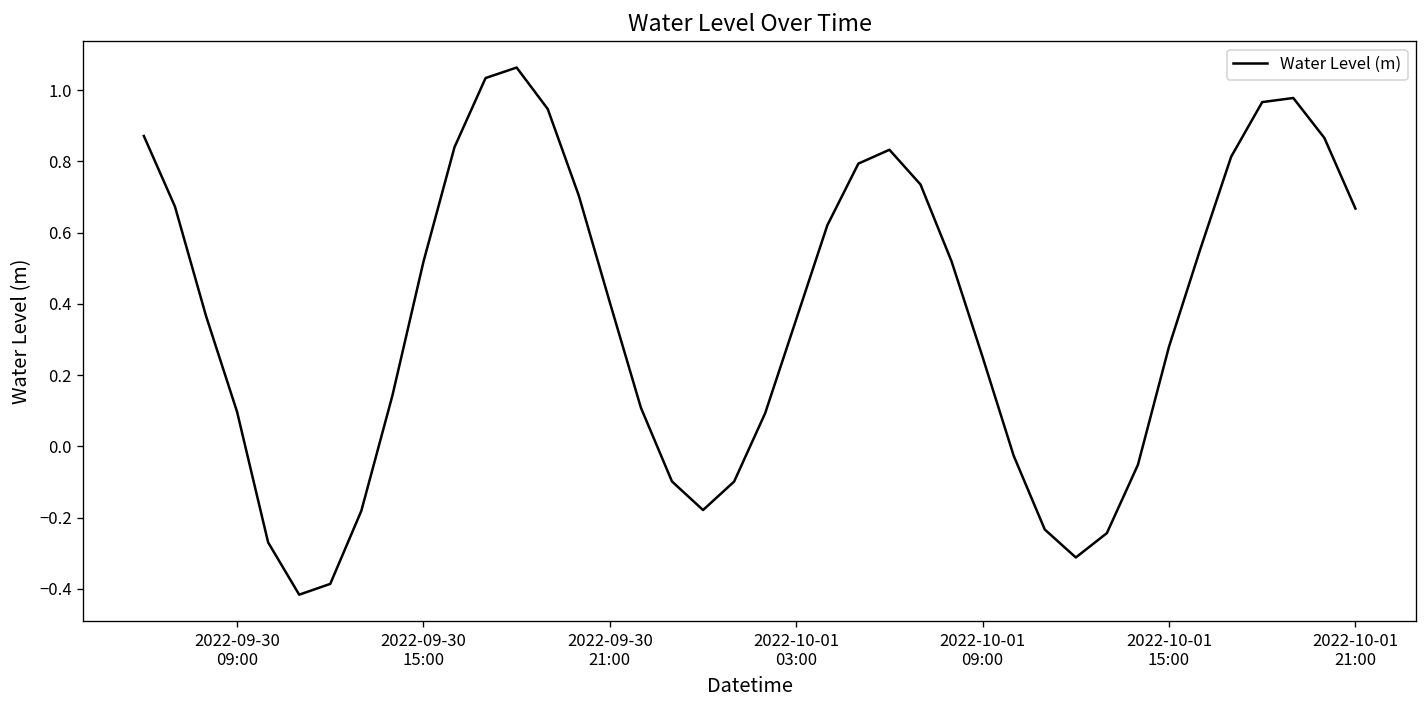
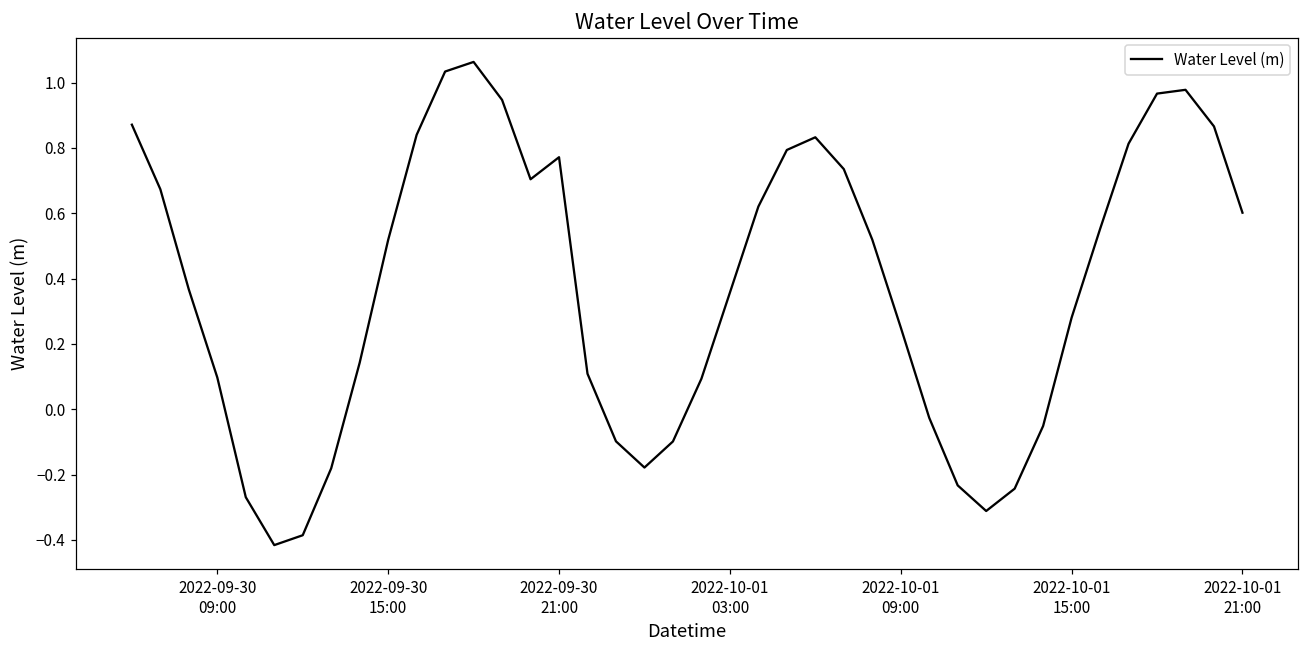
  {
    "2022-09-30 09:00": 0.10,
    "2022-09-30 15:00": 0.52,
-   "2022-09-30 21:00": 0.40,
+   "2022-09-30 21:00": 0.77,
    "2022-10-01 03:00": 0.36,
    "2022-10-01 09:00": 0.25,
    "2022-10-01 15:00": 0.28,
-   "2022-10-01 21:00": 0.67
+   "2022-10-01 21:00": 0.60
  }
